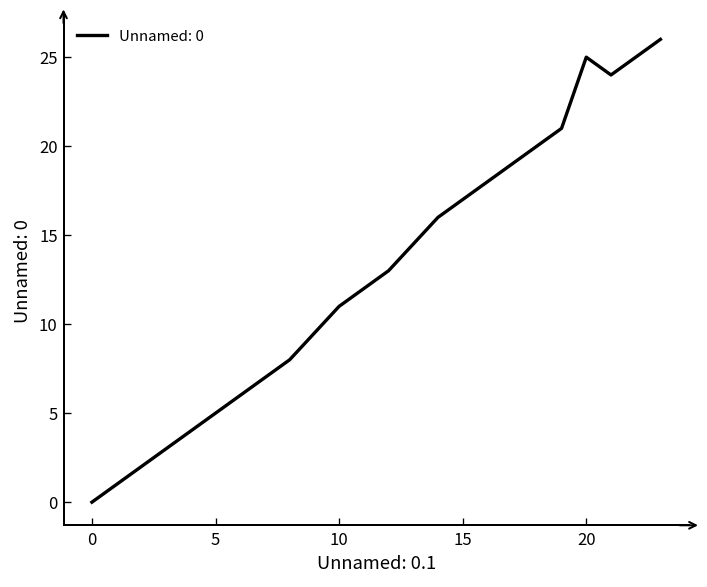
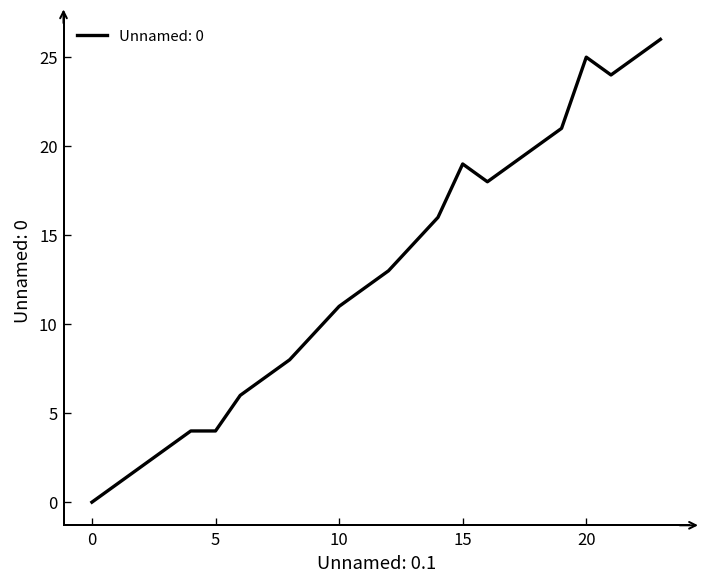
  {
    "0": 0,
-   "5": 5,
+   "5": 4,
    "10": 11,
-   "15": 17,
+   "15": 19,
    "20": 25
  }
